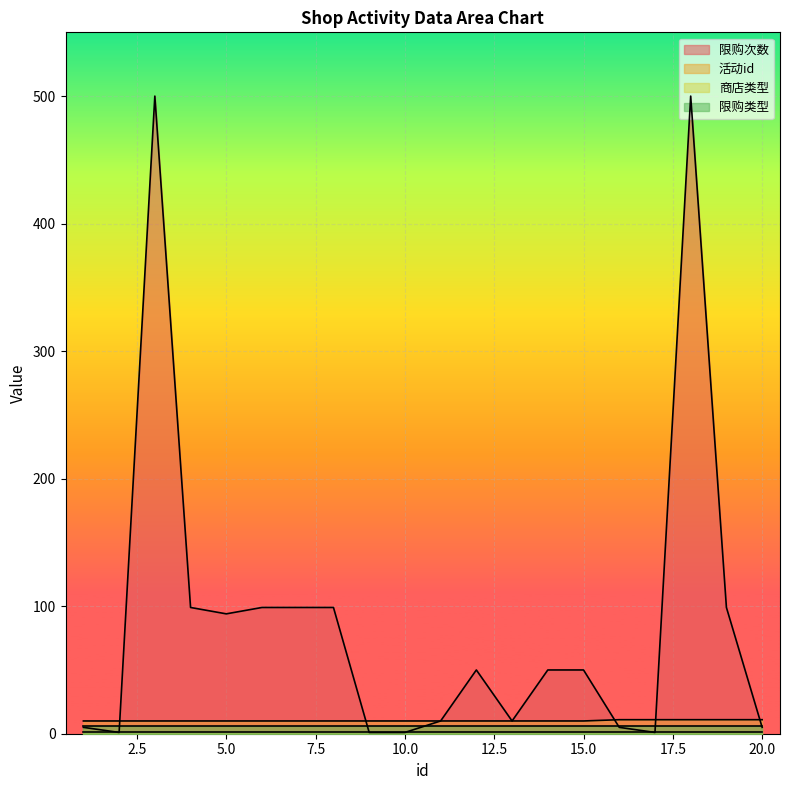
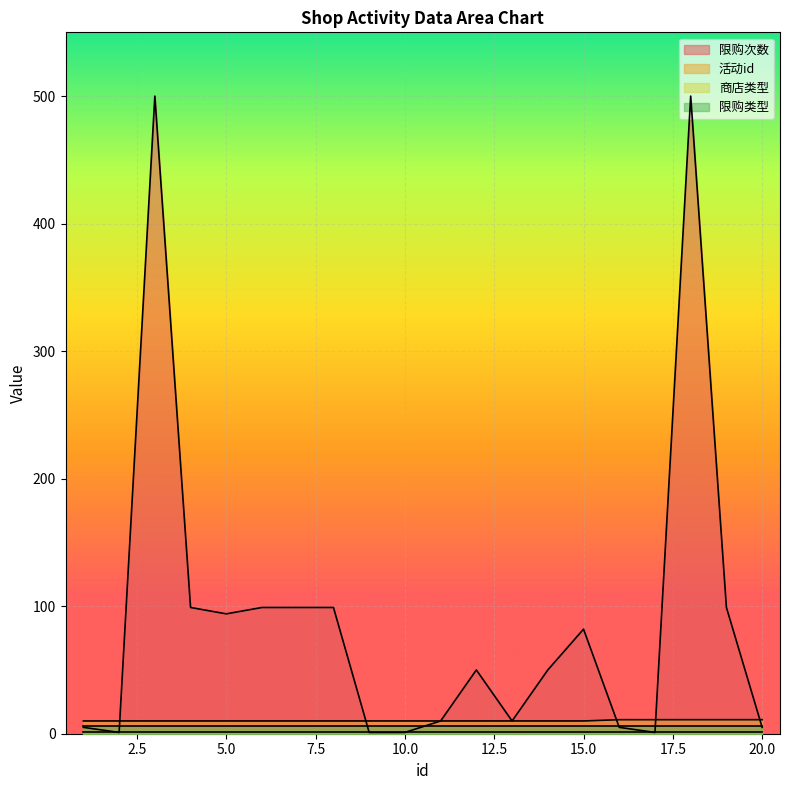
  {
    "限购次数": {
      "5.0": 94,
-     "15.0": 50
+     "15.0": 82
    },
    "限购类型": {
      "5.0": 6,
      "10.0": 6,
      "15.0": 6
    }
  }
